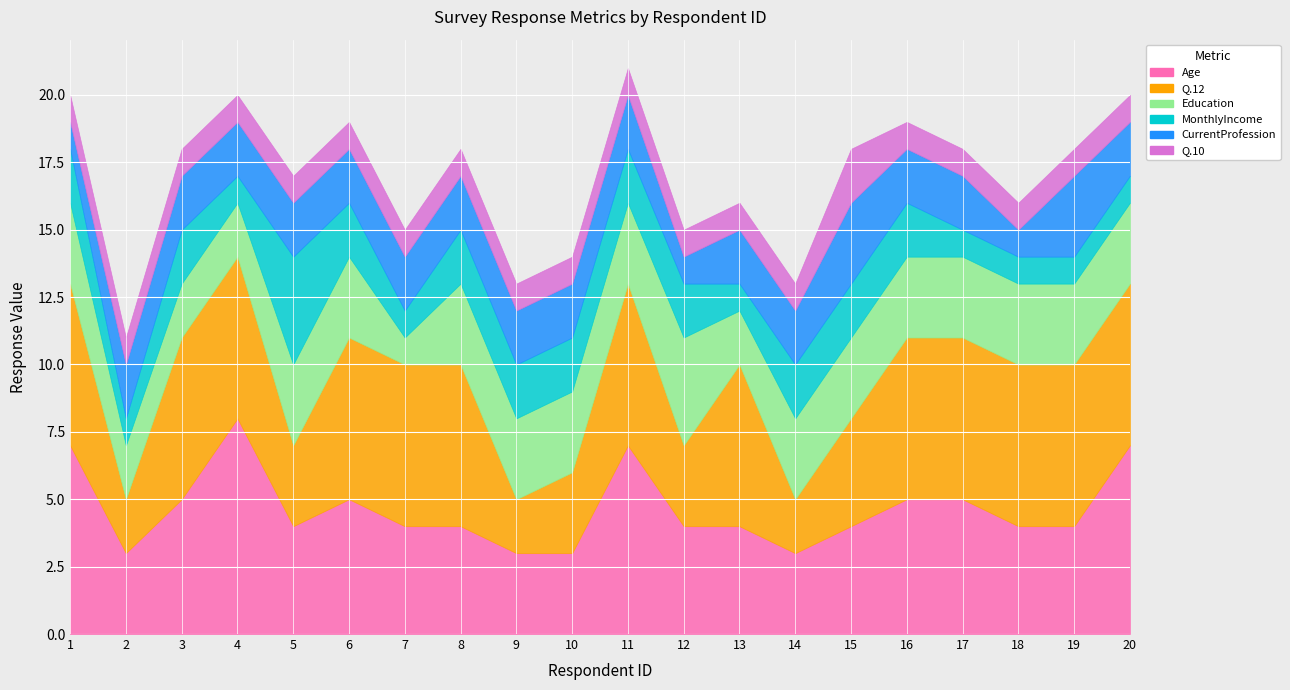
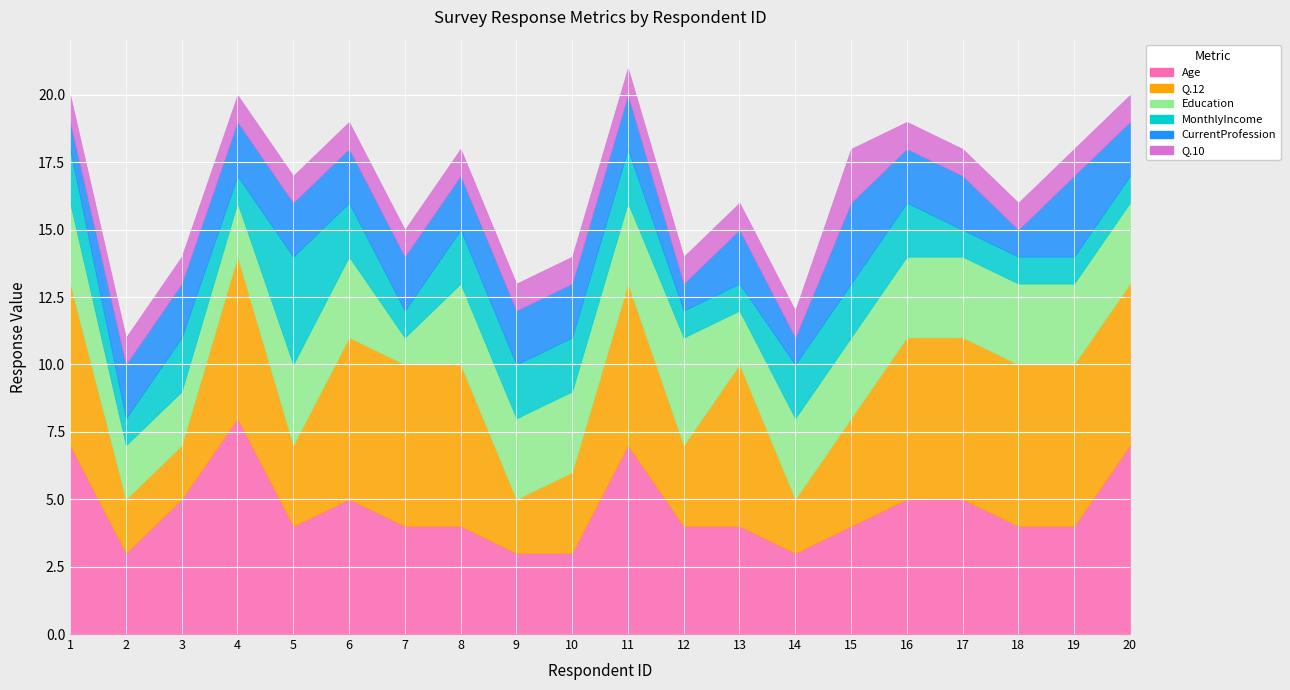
  {
    "Q.12": {
      "1": 6,
      "2": 2,
-     "3": 6,
+     "3": 2,
      "4": 6,
      "5": 3,
      "6": 6,
      "7": 6,
      "8": 6,
      "9": 2,
      "10": 3,
      "11": 6,
      "12": 3,
      "13": 6,
      "14": 2,
      "15": 4,
      "16": 6,
      "17": 6,
      "18": 6,
      "19": 6,
      "20": 6
    },
    "Education": {
      "1": 3,
      "2": 2,
      "3": 2,
      "4": 2,
      "5": 3,
      "6": 3,
      "7": 1,
      "8": 3,
      "9": 3,
      "10": 3,
      "11": 3,
      "12": 4,
      "13": 2,
      "14": 3,
      "15": 3,
      "16": 3,
      "17": 3,
      "18": 3,
      "19": 3,
      "20": 3
    },
    "MonthlyIncome": {
      "1": 2,
      "2": 1,
      "3": 2,
      "4": 1,
      "5": 4,
      "6": 2,
      "7": 1,
      "8": 2,
      "9": 2,
      "10": 2,
      "11": 2,
-     "12": 2,
+     "12": 1,
      "13": 1,
      "14": 2,
      "15": 2,
      "16": 2,
      "17": 1,
      "18": 1,
      "19": 1,
      "20": 1
    },
    "CurrentProfession": {
      "1": 1,
      "2": 2,
      "3": 2,
      "4": 2,
      "5": 2,
      "6": 2,
      "7": 2,
      "8": 2,
      "9": 2,
      "10": 2,
      "11": 2,
      "12": 1,
      "13": 2,
-     "14": 2,
+     "14": 1,
      "15": 3,
      "16": 2,
      "17": 2,
      "18": 1,
      "19": 3,
      "20": 2
    }
  }
